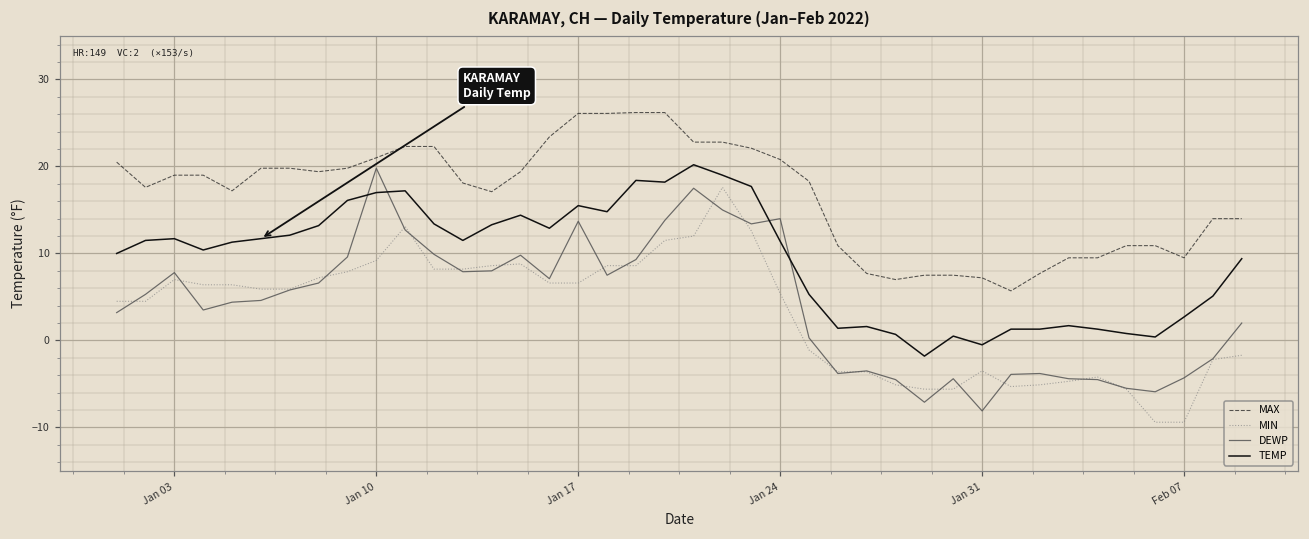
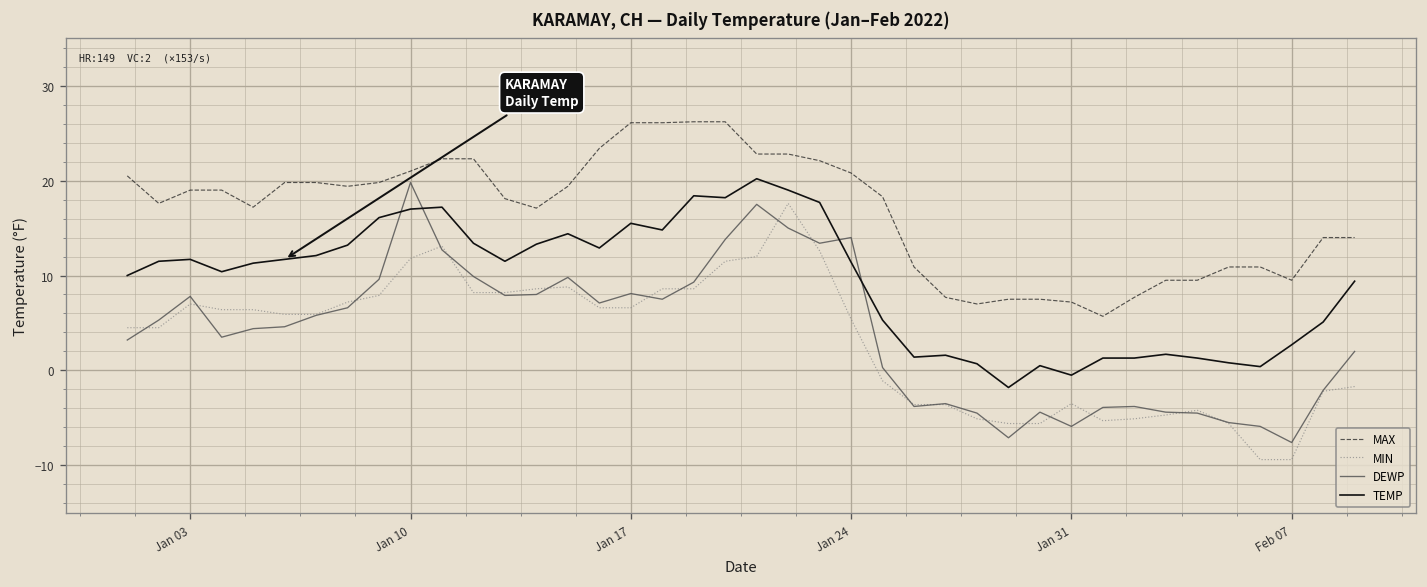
  {
    "MIN": {
      "Jan 03": 7,
-     "Jan 10": 9,
+     "Jan 10": 12,
      "Jan 17": 7,
      "Jan 24": 5,
      "Jan 31": -4,
      "Feb 07": -9
    },
    "DEWP": {
      "Jan 03": 8,
      "Jan 10": 20,
-     "Jan 17": 14,
+     "Jan 17": 8,
      "Jan 24": 14,
-     "Jan 31": -8,
-     "Feb 07": -4
+     "Jan 31": -6,
+     "Feb 07": -8
    }
  }
